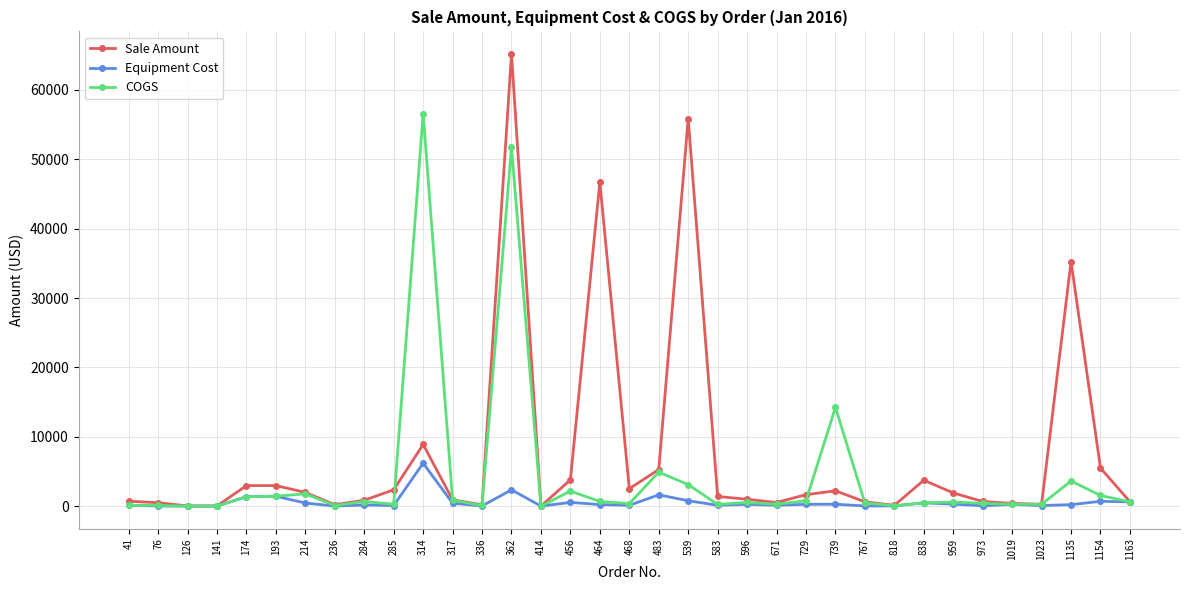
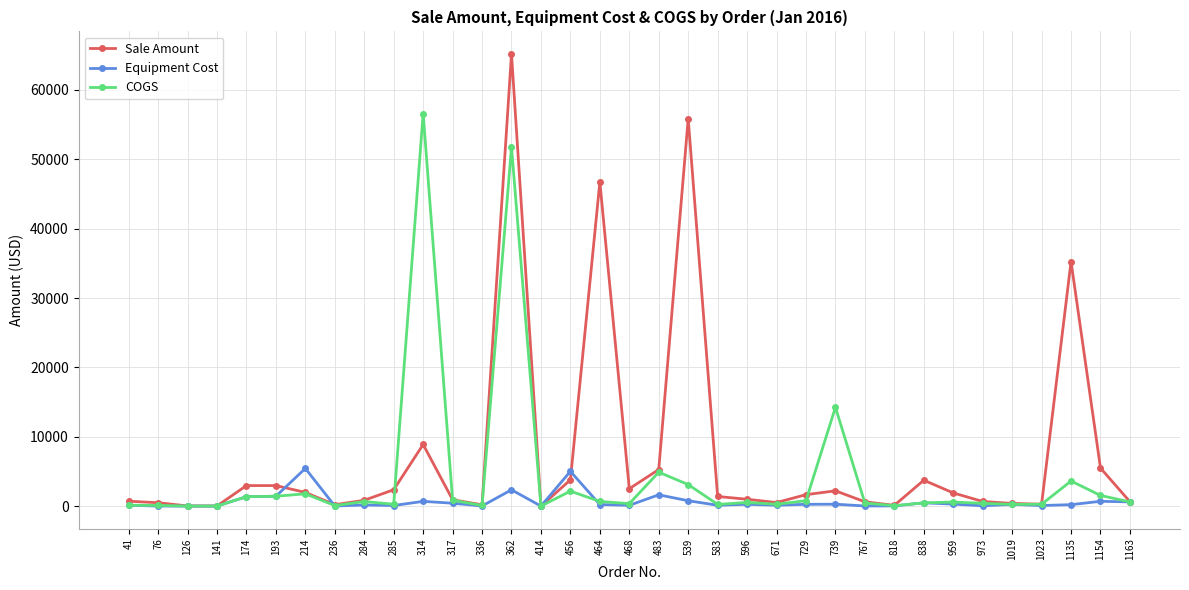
  {
    "Sale Amount": {
      "41": 1000,
      "76": 0,
      "174": 3000,
      "193": 3000,
      "285": 2000,
      "314": 9000,
      "362": 65000,
      "456": 4000,
      "464": 47000,
      "468": 3000,
      "483": 5000,
      "539": 56000,
      "583": 1000,
      "596": 1000,
      "729": 2000,
      "739": 2000,
      "838": 4000,
      "959": 2000,
      "1135": 35000,
      "1154": 5000
    },
    "Equipment Cost": {
-     "214": 0,
+     "214": 5000,
      "284": 0,
-     "314": 6000,
+     "314": 1000,
      "317": 0,
      "362": 2000,
-     "456": 1000,
+     "456": 5000,
      "464": 0,
      "483": 2000,
      "539": 1000,
      "729": 0,
      "739": 0,
      "767": 0,
      "1135": 0,
      "1154": 1000
    },
    "COGS": {
      "314": 57000,
      "362": 52000,
      "456": 2000,
      "464": 1000,
      "483": 5000,
      "539": 3000,
      "729": 1000,
      "739": 14000,
      "1135": 4000,
      "1154": 2000
    }
  }
